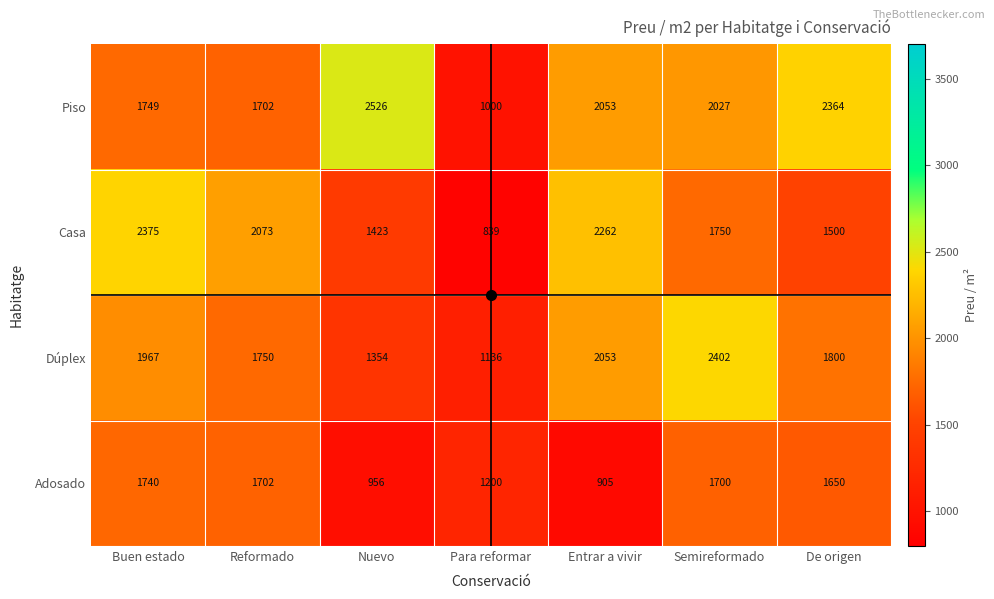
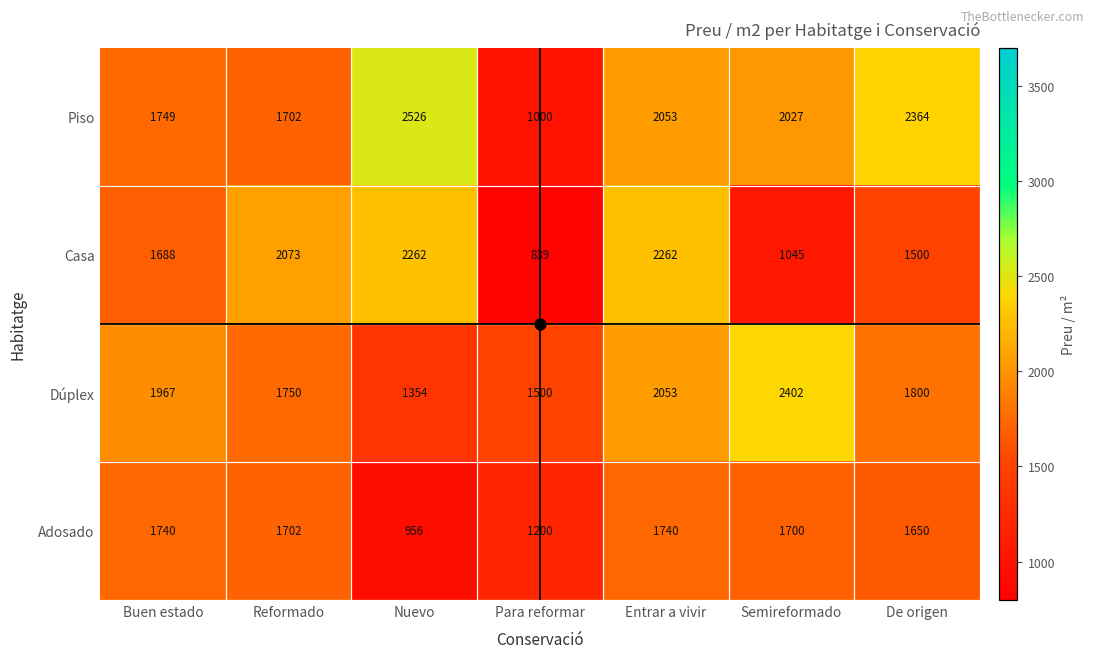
  {
    "Piso": {
      "Buen estado": 1749,
      "Reformado": 1702,
      "Nuevo": 2526,
      "Para reformar": 1000,
      "Entrar a vivir": 2053,
      "Semireformado": 2027,
      "De origen": 2364
    },
    "Casa": {
-     "Buen estado": 2375,
+     "Buen estado": 1688,
      "Reformado": 2073,
-     "Nuevo": 1423,
+     "Nuevo": 2262,
      "Para reformar": 839,
      "Entrar a vivir": 2262,
-     "Semireformado": 1750,
+     "Semireformado": 1045,
      "De origen": 1500
    },
    "Dúplex": {
      "Buen estado": 1967,
      "Reformado": 1750,
      "Nuevo": 1354,
-     "Para reformar": 1136,
+     "Para reformar": 1500,
      "Entrar a vivir": 2053,
      "Semireformado": 2402,
      "De origen": 1800
    },
    "Adosado": {
      "Buen estado": 1740,
      "Reformado": 1702,
      "Nuevo": 956,
      "Para reformar": 1200,
-     "Entrar a vivir": 905,
+     "Entrar a vivir": 1740,
      "Semireformado": 1700,
      "De origen": 1650
    }
  }
